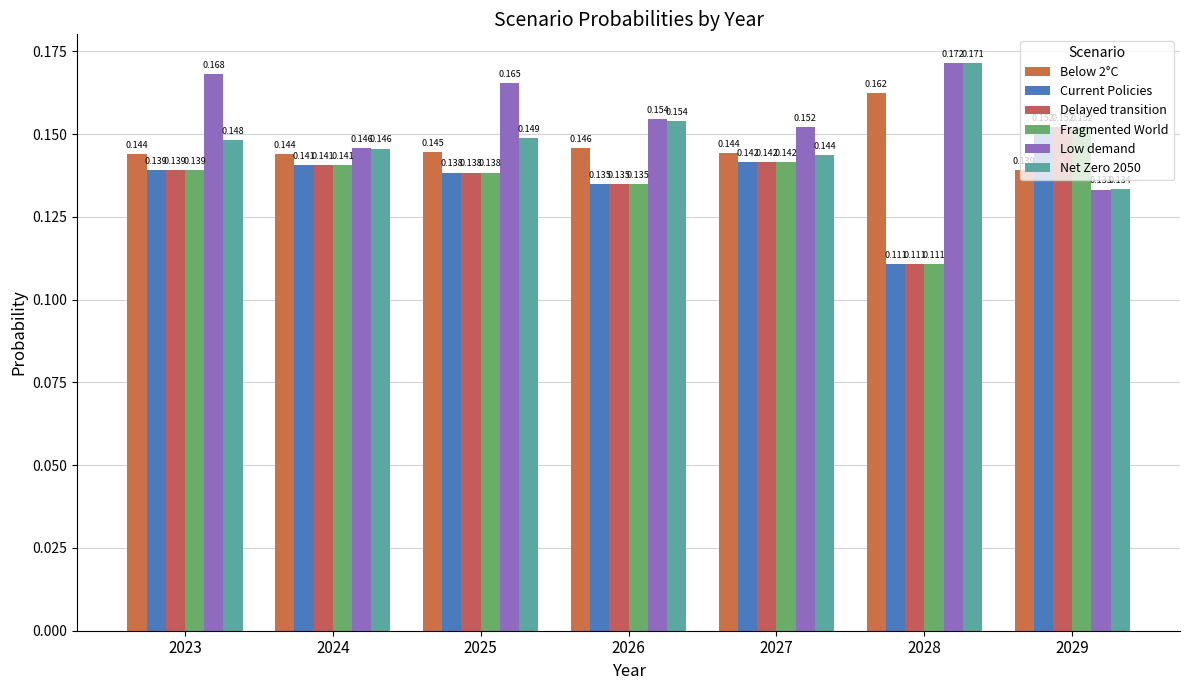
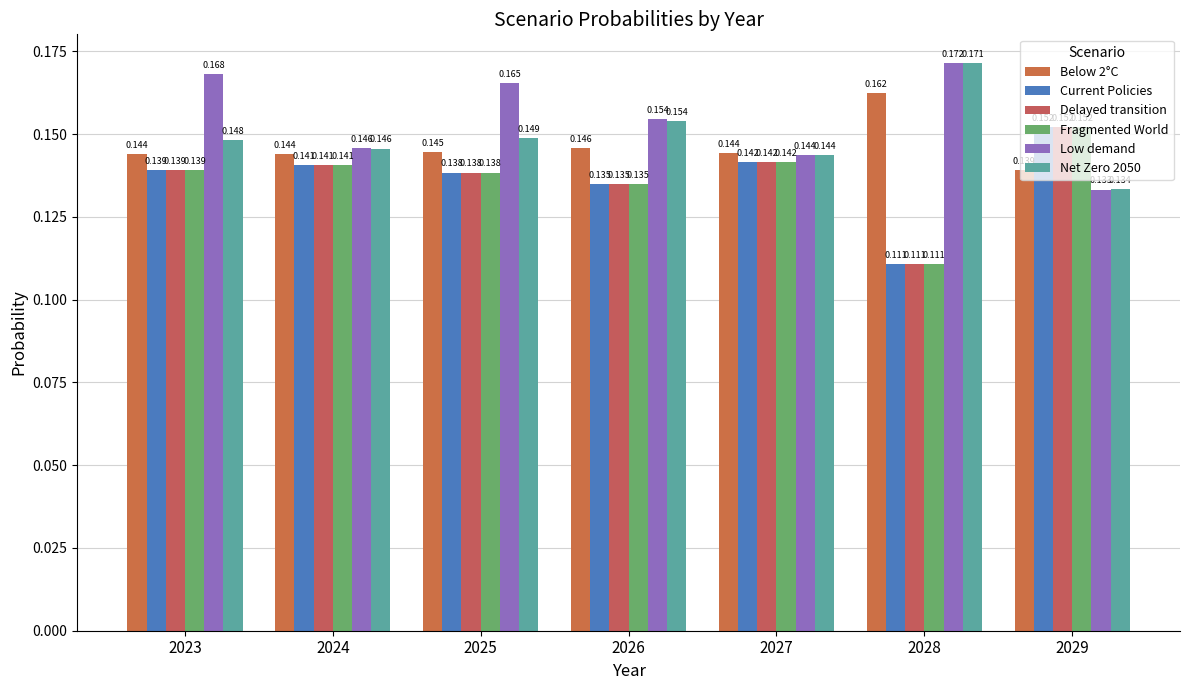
  {
    "Low demand": {
      "2023": 0.168,
      "2024": 0.146,
      "2025": 0.165,
      "2026": 0.154,
-     "2027": 0.152,
+     "2027": 0.144,
      "2028": 0.172
    }
  }
